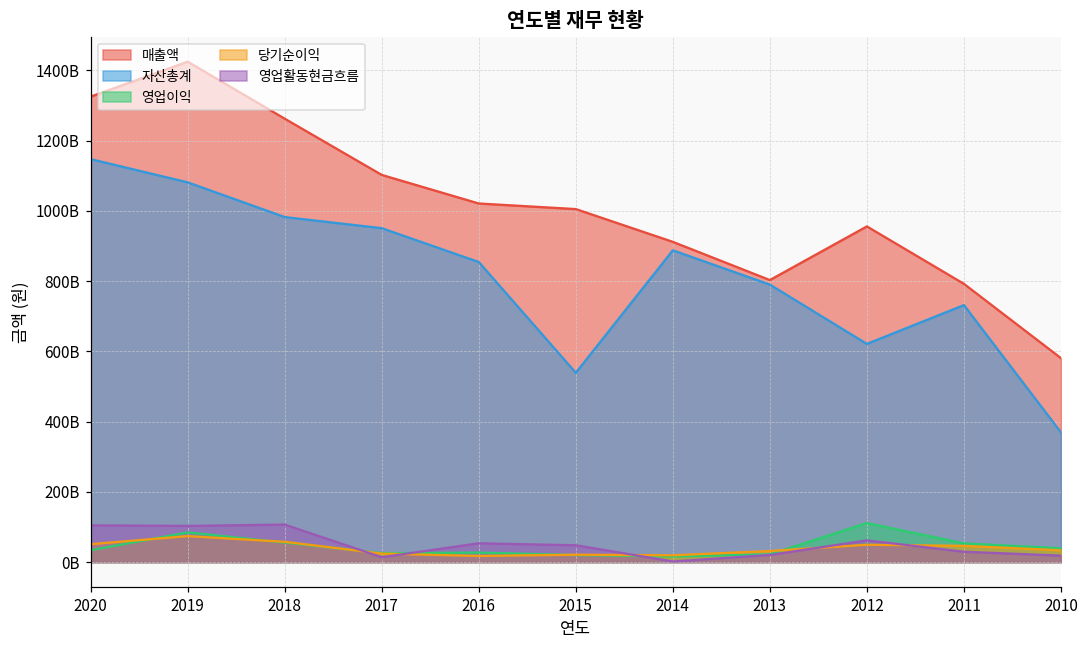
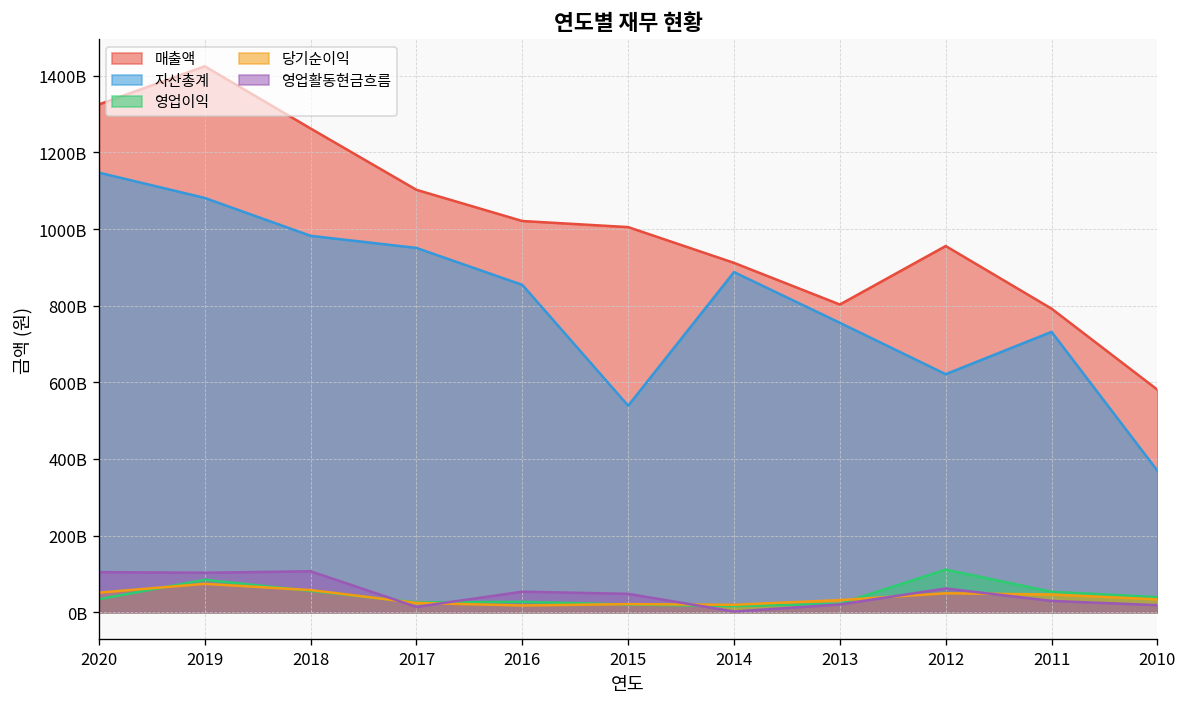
  {
    "매출액": {
      "2020": 1330000000000,
      "2018": 1260000000000,
      "2017": 1100000000000,
      "2016": 1020000000000,
      "2015": 1010000000000,
      "2014": 910000000000,
      "2013": 800000000000,
      "2012": 960000000000,
      "2011": 790000000000,
      "2010": 580000000000
    },
    "자산총계": {
      "2020": 1150000000000,
      "2019": 1080000000000,
      "2018": 980000000000,
      "2017": 950000000000,
      "2016": 850000000000,
      "2015": 540000000000,
      "2014": 890000000000,
-     "2013": 790000000000,
+     "2013": 760000000000,
      "2012": 620000000000,
      "2011": 730000000000,
      "2010": 370000000000
    },
    "영업이익": {
      "2020": 30000000000,
      "2019": 80000000000,
      "2016": 30000000000,
      "2012": 110000000000
    },
    "당기순이익": {
      "2020": 50000000000,
      "2019": 70000000000,
      "2016": 20000000000,
      "2013": 30000000000,
      "2012": 50000000000
    },
    "영업활동현금흐름": {
      "2020": 100000000000,
      "2019": 100000000000,
      "2018": 110000000000,
      "2017": 10000000000,
      "2016": 50000000000,
      "2015": 50000000000,
      "2014": 0,
      "2012": 60000000000,
      "2011": 30000000000,
      "2010": 20000000000
    }
  }
